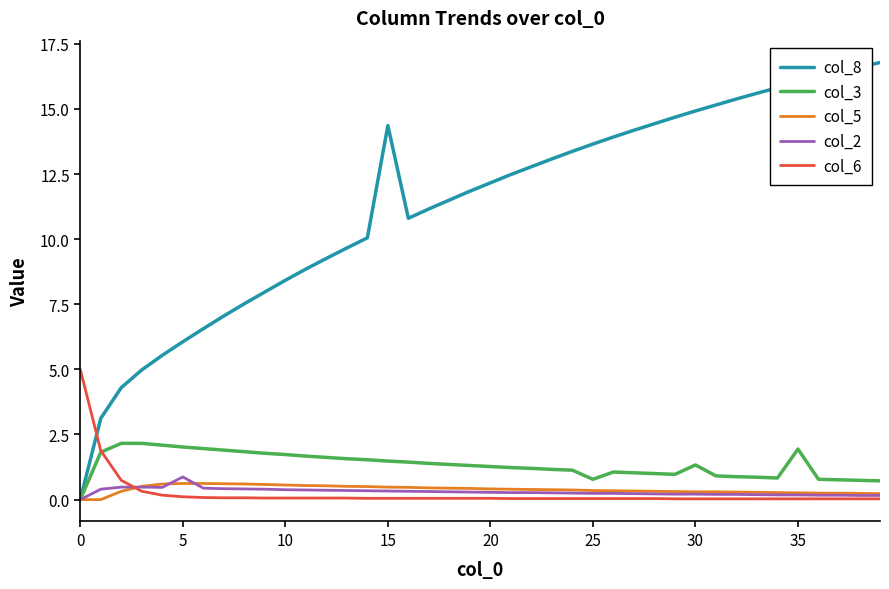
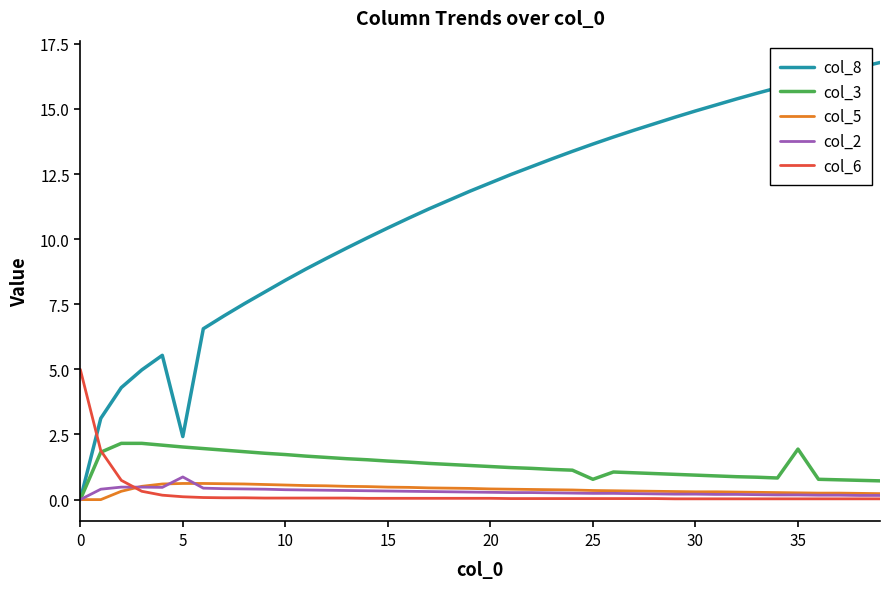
  {
    "col_8": {
-     "5": 6.1,
+     "5": 2.4,
      "10": 8.4,
-     "15": 14.4,
+     "15": 10.4,
      "20": 12.2,
      "25": 13.7,
      "30": 14.9
    },
    "col_3": {
      "5": 2.0,
      "10": 1.7,
      "15": 1.5,
      "20": 1.3,
      "25": 0.8,
-     "30": 1.3,
+     "30": 0.9,
      "35": 1.9
    },
    "col_2": {
      "5": 0.9,
      "10": 0.4,
      "15": 0.3,
      "20": 0.3,
      "25": 0.2
    }
  }
